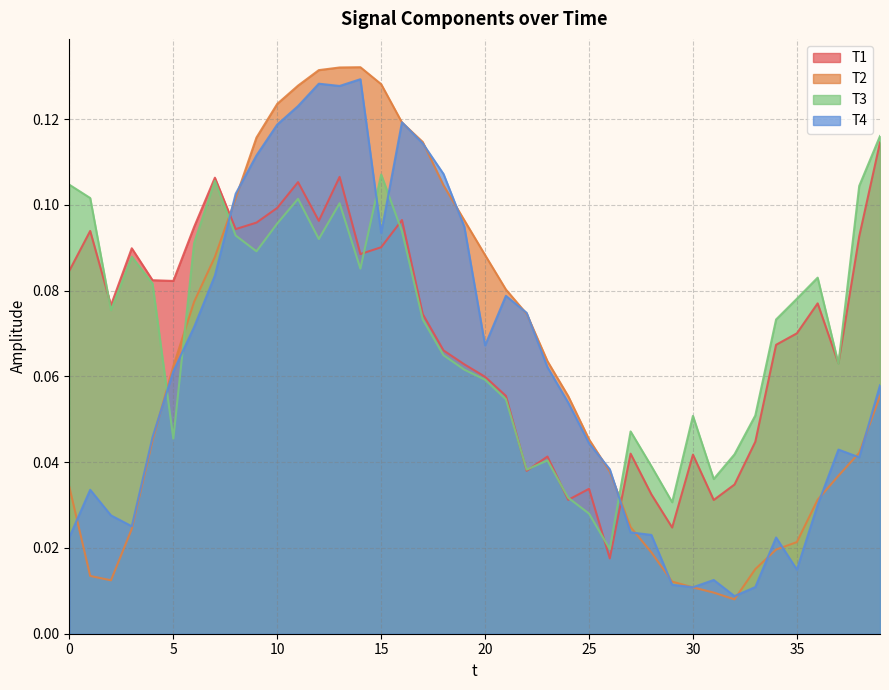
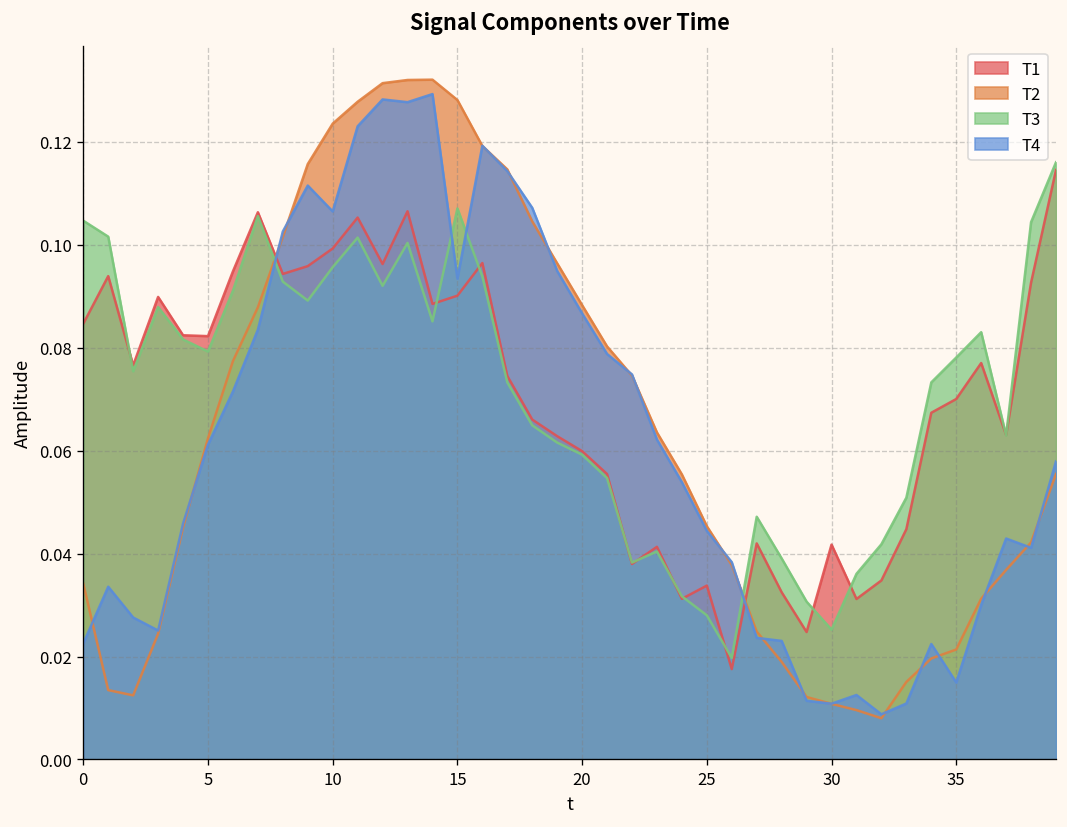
  {
    "T3": {
      "0": 0.105,
-     "5": 0.045,
+     "5": 0.079,
      "10": 0.096,
      "15": 0.107,
      "20": 0.059,
      "25": 0.028,
-     "30": 0.051,
+     "30": 0.025,
      "35": 0.078
    },
    "T4": {
      "0": 0.023,
      "5": 0.061,
-     "10": 0.119,
+     "10": 0.106,
      "15": 0.093,
-     "20": 0.067,
+     "20": 0.087,
      "25": 0.044,
      "35": 0.015
    }
  }
